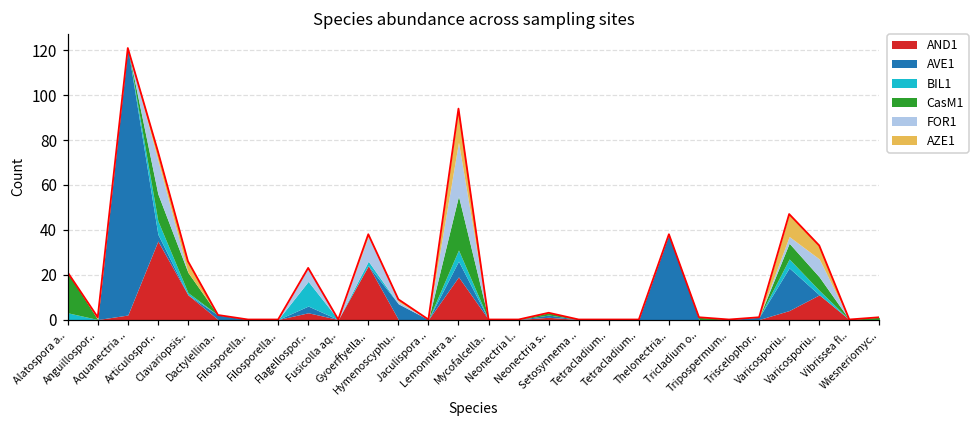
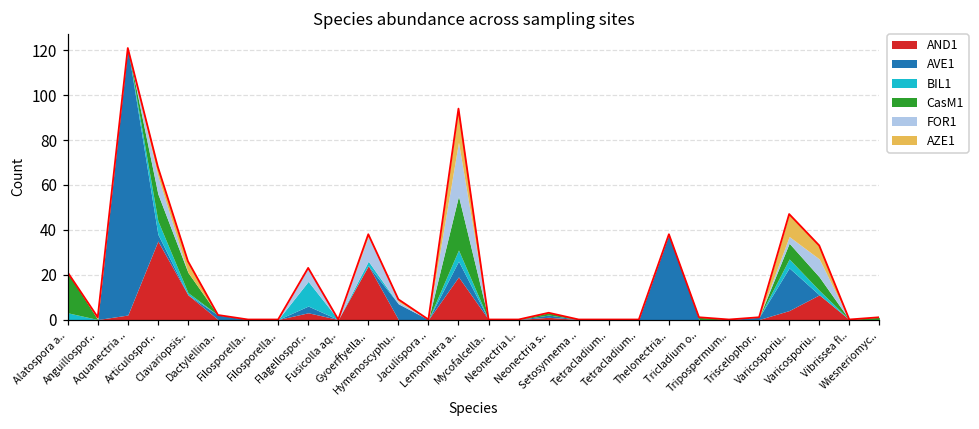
  {
    "FOR1": {
-     "Articulospor..": 15
+     "Articulospor..": 8
    },
    "AZE1": {
      "Articulospor..": 4,
      "Clavariopsis..": 5,
      "Lemonniera a..": 15
    }
  }
